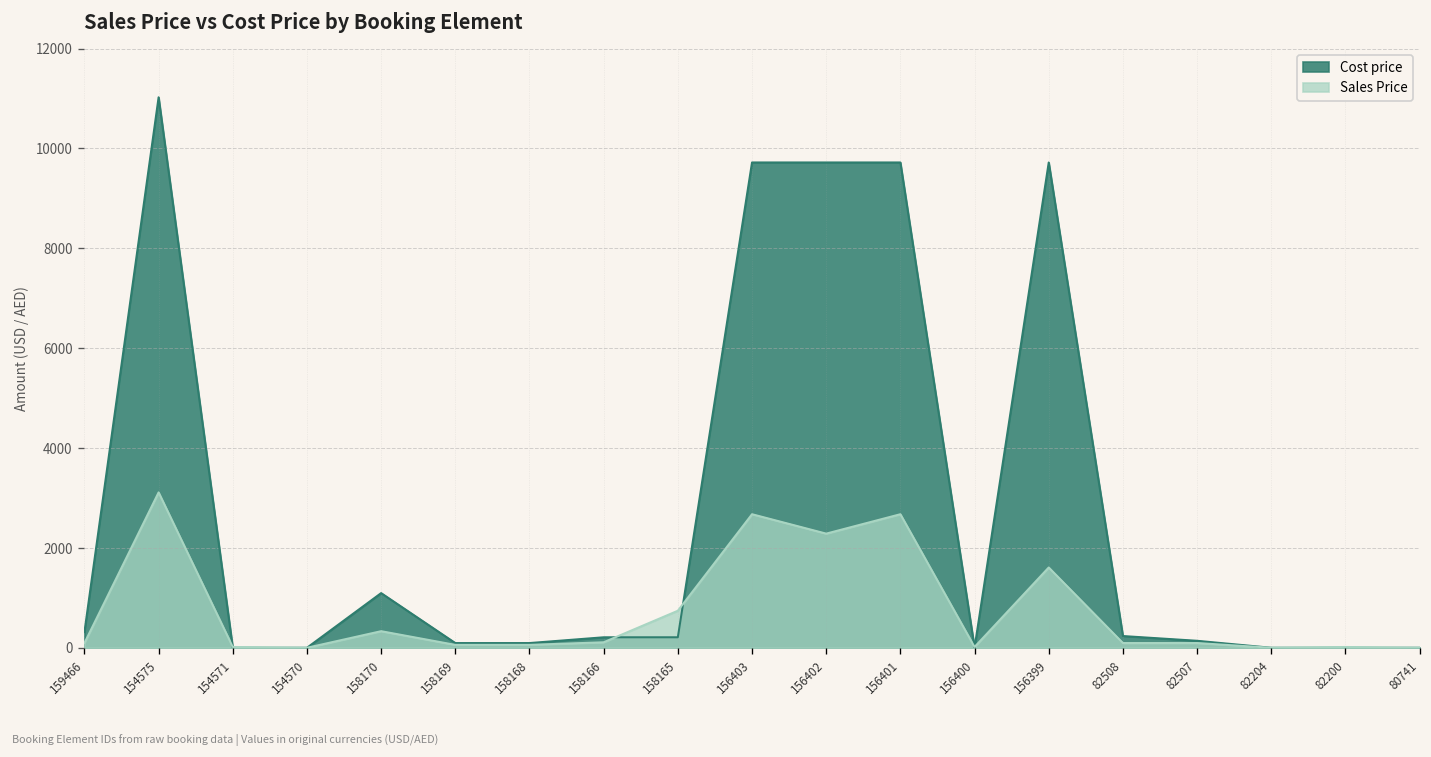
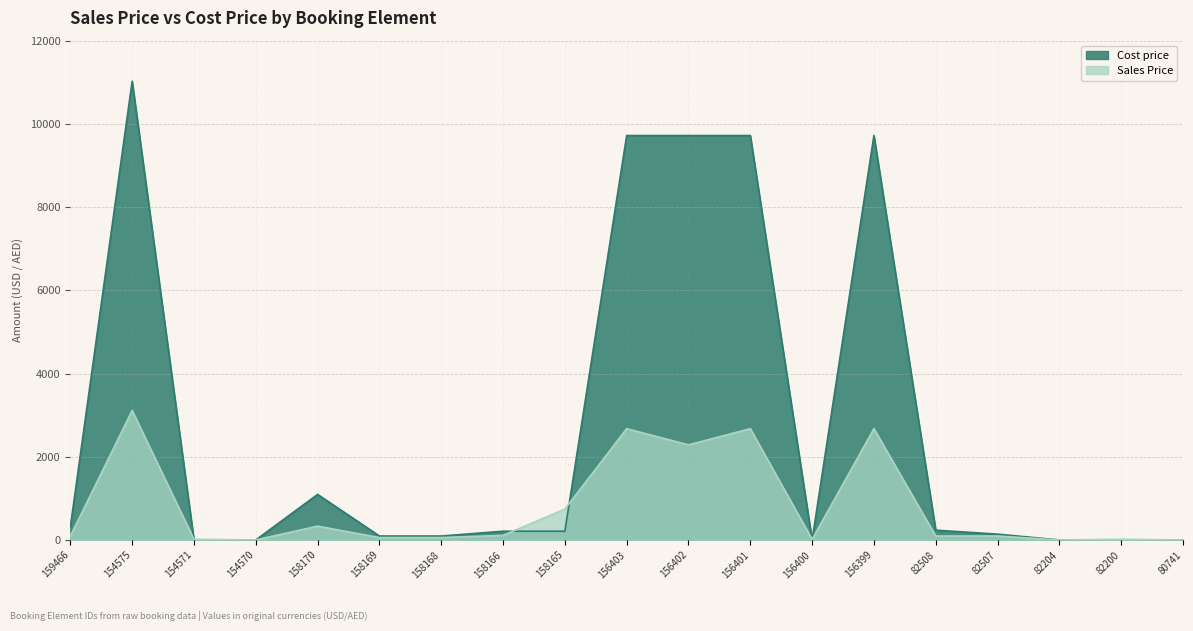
  {
    "Cost price": {
      "159466": 300,
      "154575": 11000,
      "158170": 1100,
      "158166": 200,
      "158165": 200,
      "156403": 9700,
      "156402": 9700,
      "156401": 9700,
      "156399": 9700,
      "82508": 200
    },
    "Sales Price": {
      "159466": 100,
      "154575": 3100,
      "158170": 300,
      "158166": 100,
      "158165": 700,
      "156403": 2700,
      "156402": 2300,
      "156401": 2700,
-     "156399": 1600,
+     "156399": 2700,
      "82508": 100
    }
  }
